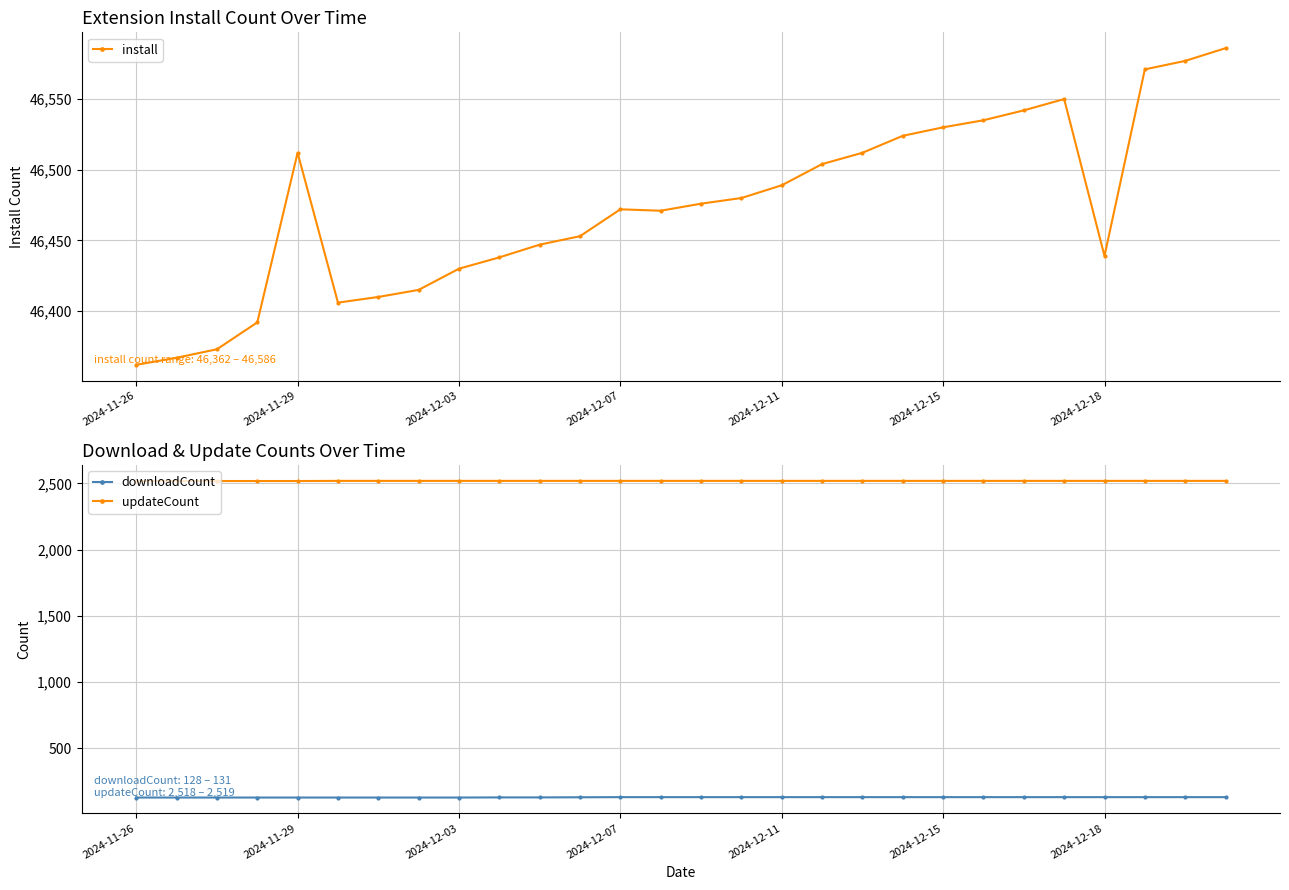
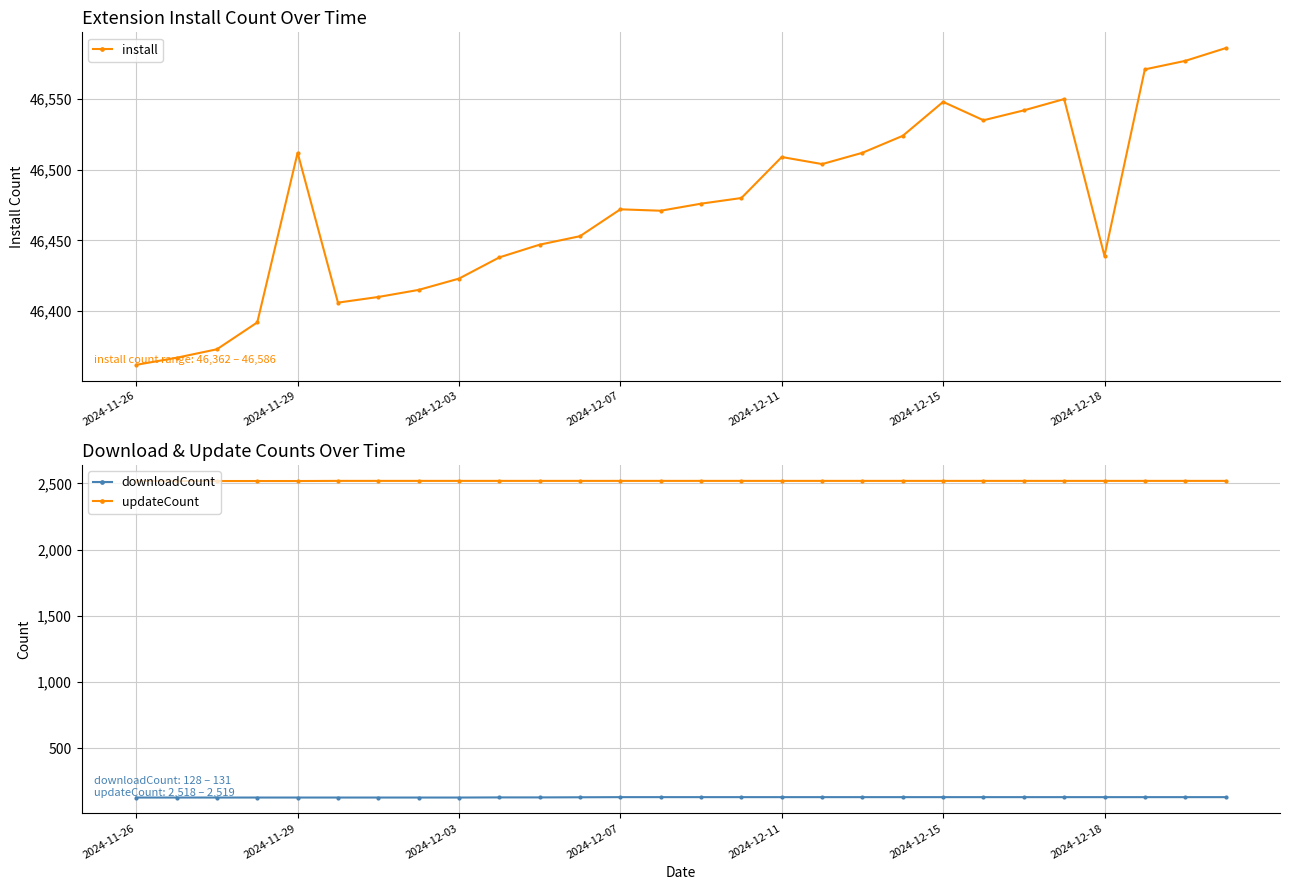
  {
    "Extension Install Count Over Time": {
      "2024-11-29": "46,512",
-     "2024-12-03": "46,430",
+     "2024-12-03": "46,423",
      "2024-12-07": "46,472",
-     "2024-12-11": "46,489",
-     "2024-12-15": "46,530",
+     "2024-12-11": "46,509",
+     "2024-12-15": "46,548",
      "2024-12-18": "46,439"
    },
    "Download & Update Counts Over Time": {
      "downloadCount": {
        "2024-11-29": "130",
        "2024-12-03": "130",
        "2024-12-07": "130",
        "2024-12-11": "130",
        "2024-12-15": "130",
        "2024-12-18": "130"
      },
      "updateCount": {
        "2024-11-29": "2,520",
        "2024-12-03": "2,520",
        "2024-12-07": "2,520",
        "2024-12-11": "2,520",
        "2024-12-15": "2,520",
        "2024-12-18": "2,520"
      }
    }
  }
